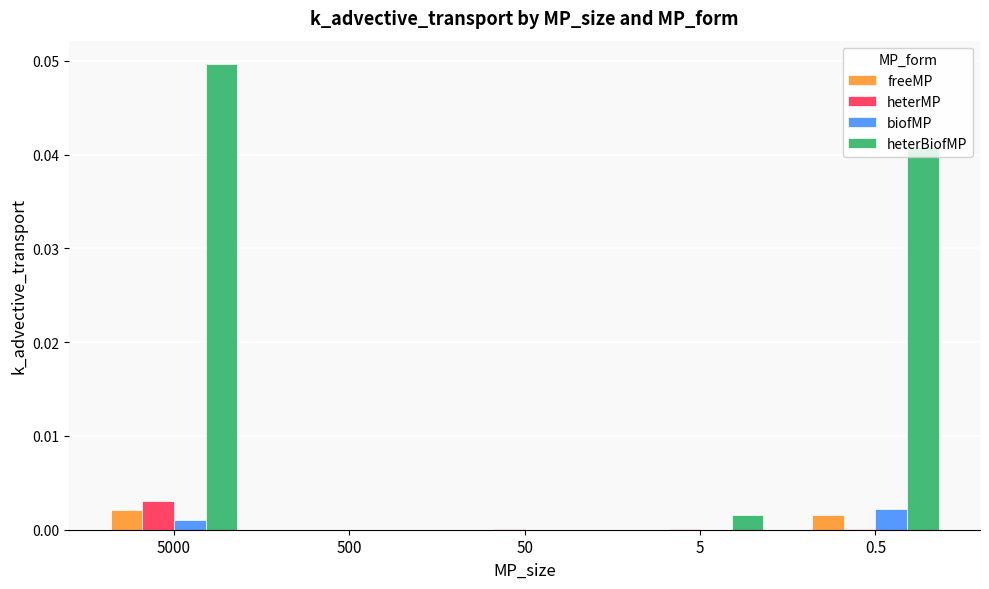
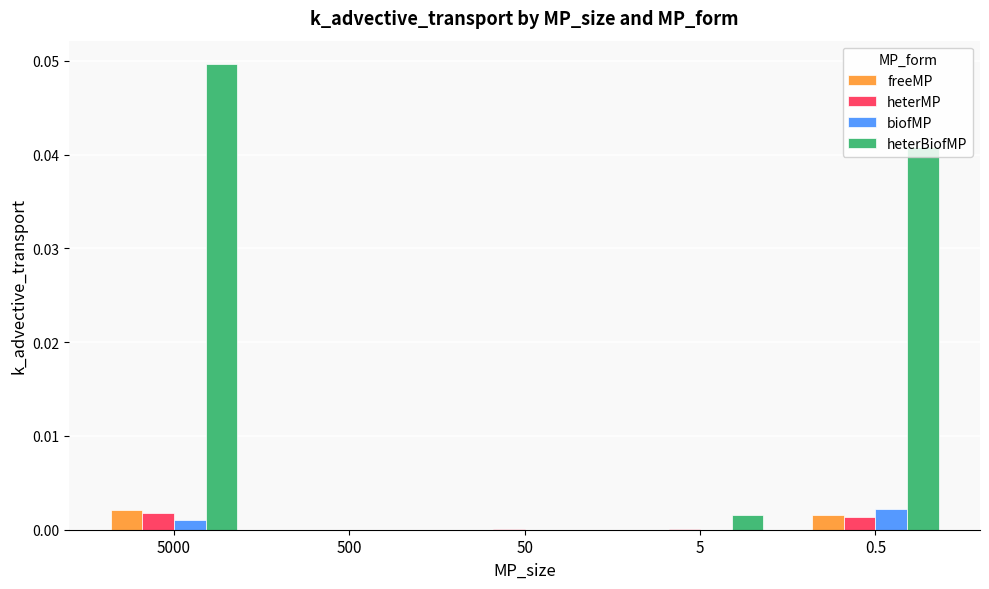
  {
    "freeMP": {
      "5000": 0.002,
      "0.5": 0.002
    },
    "heterMP": {
-     "5000": 0.003,
-     "0.5": 0.000
+     "5000": 0.002,
+     "0.5": 0.001
    },
    "biofMP": {
      "5000": 0.001,
      "0.5": 0.002
    },
    "heterBiofMP": {
      "5000": 0.050,
      "5": 0.002
    }
  }
